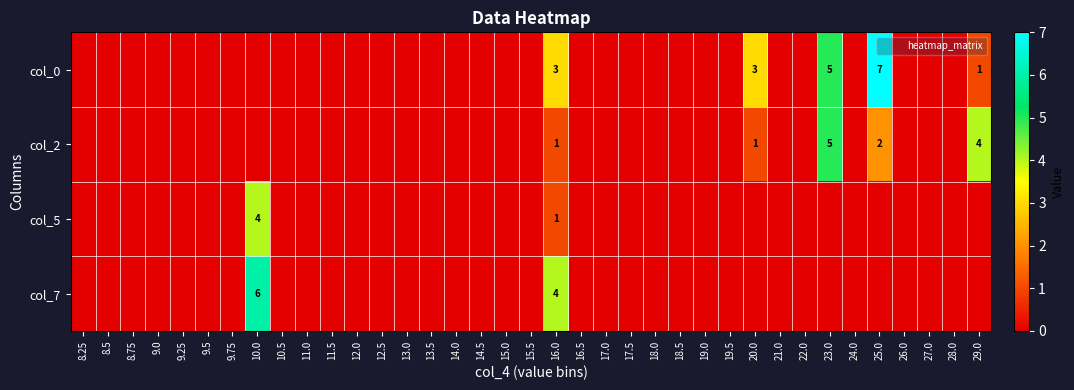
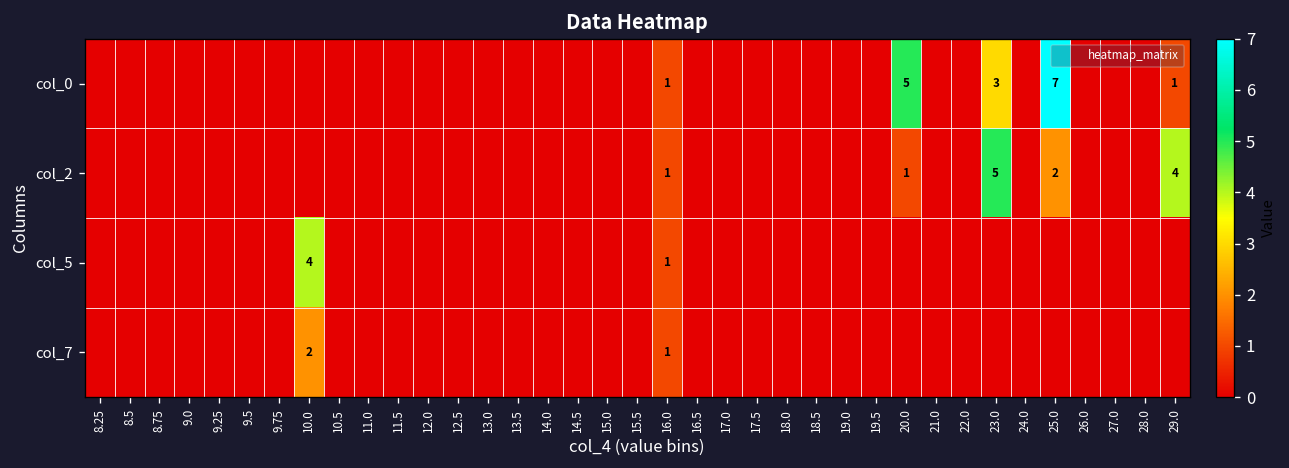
  {
    "col_0": {
-     "16.0": 3,
-     "20.0": 3,
-     "23.0": 5,
+     "16.0": 1,
+     "20.0": 5,
+     "23.0": 3,
      "25.0": 7,
      "29.0": 1
    },
    "col_2": {
      "16.0": 1,
      "20.0": 1,
      "23.0": 5,
      "25.0": 2,
      "29.0": 4
    },
    "col_5": {
      "10.0": 4,
      "16.0": 1
    },
    "col_7": {
-     "10.0": 6,
-     "16.0": 4
+     "10.0": 2,
+     "16.0": 1
    }
  }
